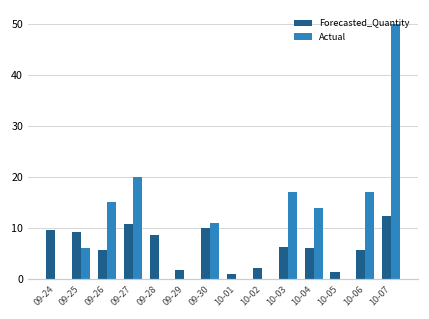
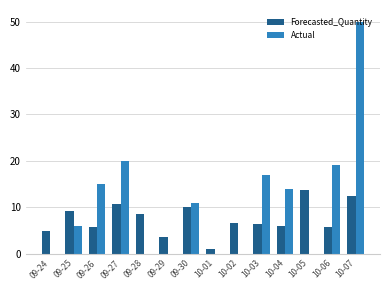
  {
    "Forecasted_Quantity": {
-     "09-24": 10,
+     "09-24": 5,
      "09-25": 9,
      "09-26": 6,
      "09-27": 11,
      "09-28": 9,
-     "09-29": 2,
+     "09-29": 4,
      "09-30": 10,
      "10-01": 1,
-     "10-02": 2,
+     "10-02": 7,
      "10-03": 6,
      "10-04": 6,
-     "10-05": 1,
+     "10-05": 14,
      "10-06": 6,
      "10-07": 12
    },
    "Actual": {
      "09-24": 0,
      "09-25": 6,
      "09-26": 15,
      "09-27": 20,
      "09-28": 0,
      "09-29": 0,
      "09-30": 11,
      "10-01": 0,
      "10-02": 0,
      "10-03": 17,
      "10-04": 14,
      "10-05": 0,
-     "10-06": 17,
+     "10-06": 19,
      "10-07": 50
    }
  }
